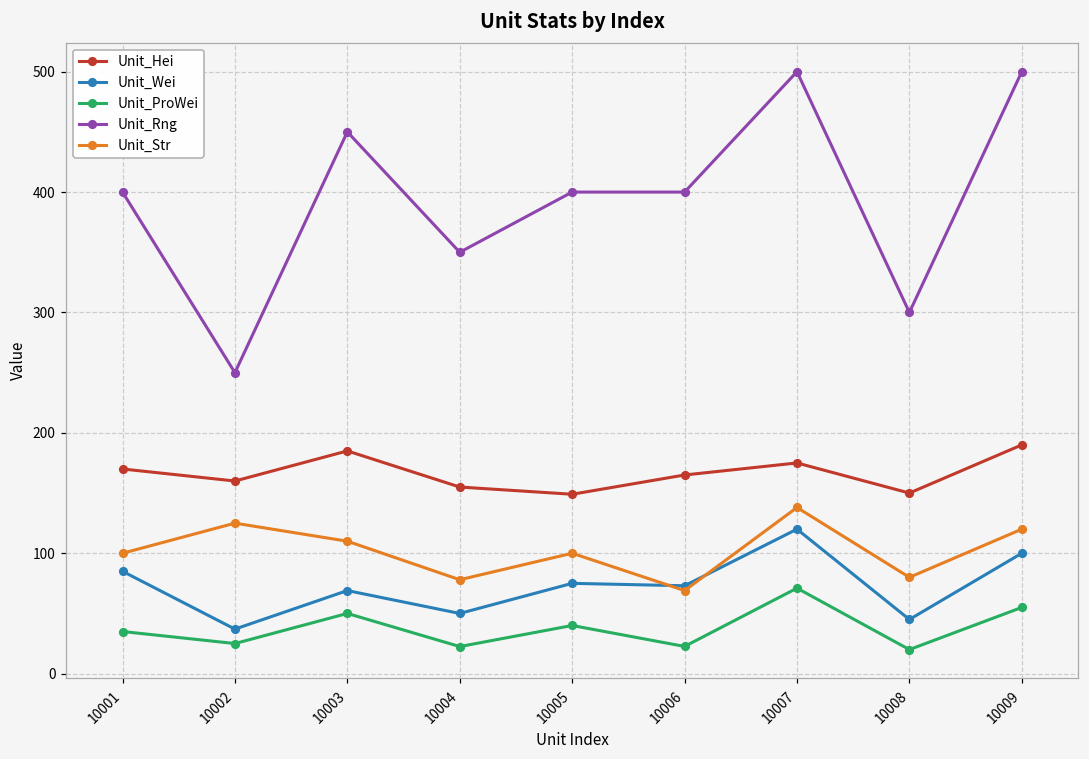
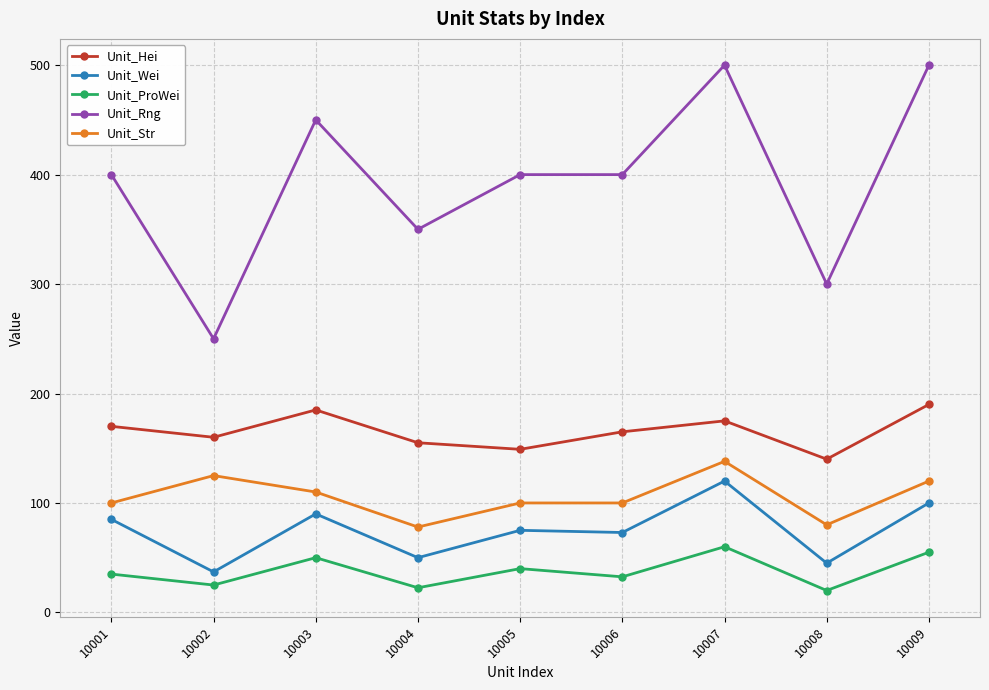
  {
    "Unit_Hei": {
      "10001": 170,
      "10002": 160,
      "10003": 185,
      "10004": 155,
      "10005": 149,
      "10006": 165,
      "10007": 175,
-     "10008": 150,
+     "10008": 140,
      "10009": 190
    },
    "Unit_Wei": {
      "10001": 85,
      "10002": 37,
-     "10003": 69,
+     "10003": 90,
      "10004": 50,
      "10005": 75,
      "10006": 73,
      "10007": 120,
      "10008": 45,
      "10009": 100
    },
    "Unit_ProWei": {
      "10001": 35,
      "10002": 25,
      "10003": 50,
      "10004": 23,
      "10005": 40,
-     "10006": 23,
-     "10007": 71,
+     "10006": 33,
+     "10007": 60,
      "10008": 20,
      "10009": 55
    },
    "Unit_Rng": {
      "10001": 400,
      "10002": 250,
      "10003": 450,
      "10004": 350,
      "10005": 400,
      "10006": 400,
      "10007": 500,
      "10008": 300,
      "10009": 500
    },
    "Unit_Str": {
      "10001": 100,
      "10002": 125,
      "10003": 110,
      "10004": 78,
      "10005": 100,
-     "10006": 69,
+     "10006": 100,
      "10007": 138,
      "10008": 80,
      "10009": 120
    }
  }
